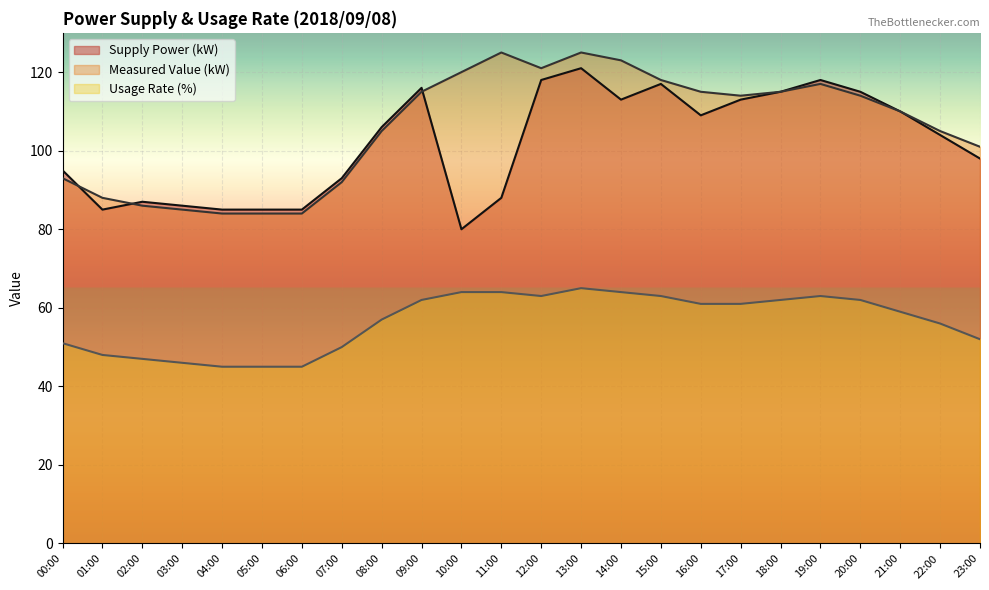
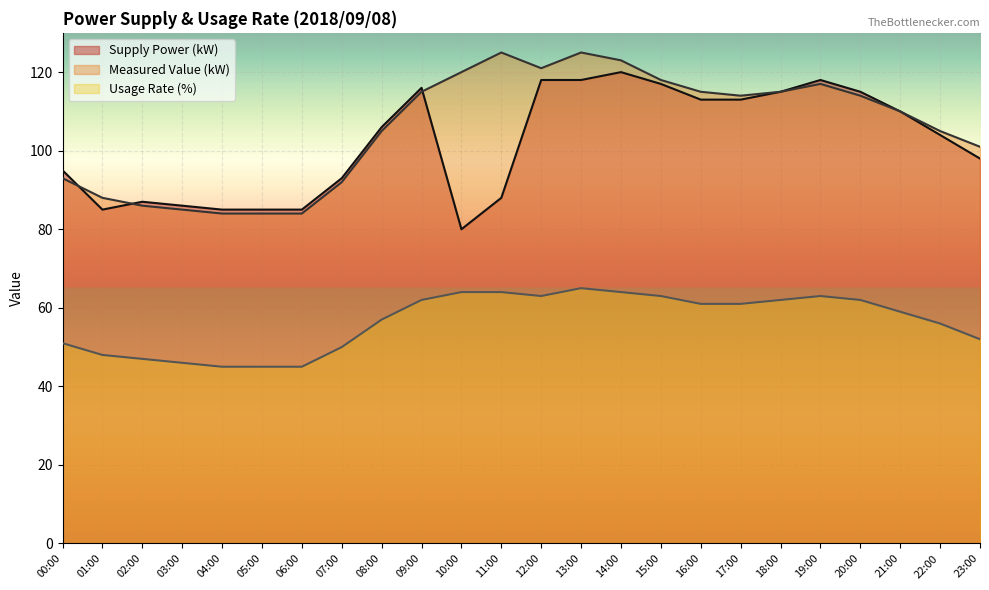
  {
    "Supply Power (kW)": {
      "00:00": 95,
      "01:00": 85,
      "02:00": 87,
      "03:00": 86,
      "04:00": 85,
      "05:00": 85,
      "06:00": 85,
      "07:00": 93,
      "08:00": 106,
      "09:00": 116,
      "10:00": 80,
      "11:00": 88,
      "12:00": 118,
-     "13:00": 121,
-     "14:00": 113,
+     "13:00": 118,
+     "14:00": 120,
      "15:00": 117,
-     "16:00": 109,
+     "16:00": 113,
      "17:00": 113,
      "19:00": 118,
      "20:00": 115,
      "22:00": 104,
      "23:00": 98
    }
  }
